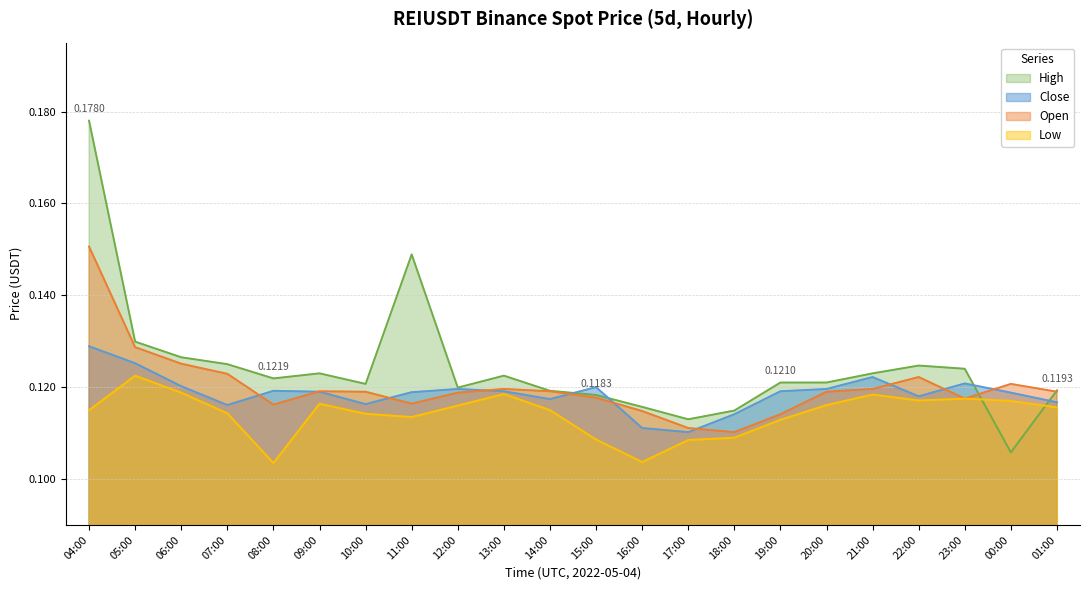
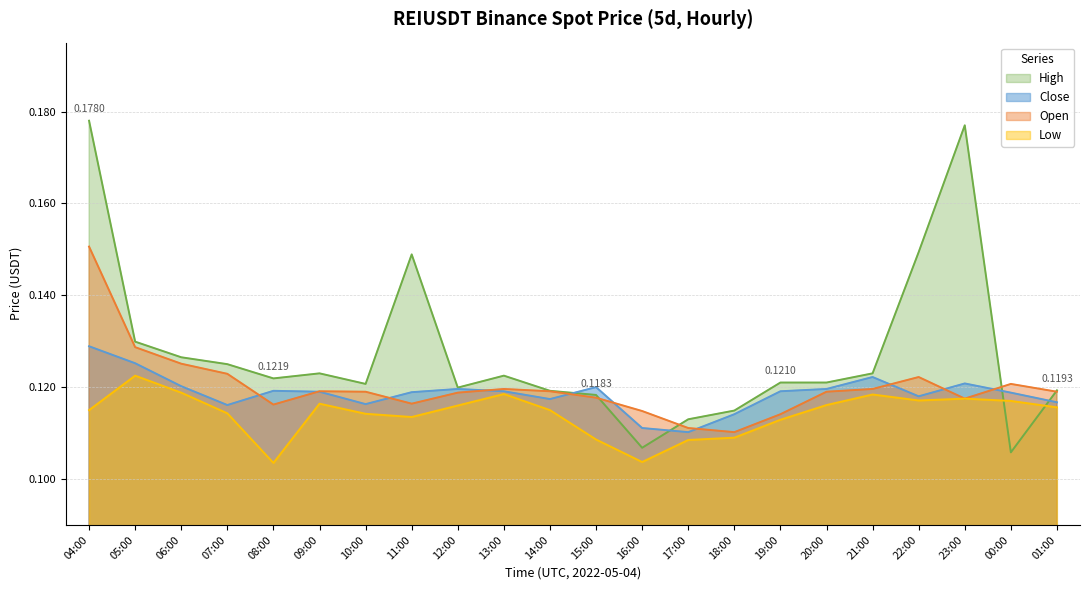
  {
    "High": {
      "05:00": 0.130,
      "06:00": 0.127,
      "07:00": 0.125,
      "09:00": 0.123,
      "10:00": 0.121,
      "11:00": 0.149,
      "13:00": 0.123,
-     "16:00": 0.116,
+     "16:00": 0.107,
      "17:00": 0.113,
      "18:00": 0.115,
      "20:00": 0.121,
      "21:00": 0.123,
-     "22:00": 0.125,
-     "23:00": 0.124,
+     "22:00": 0.149,
+     "23:00": 0.177,
      "00:00": 0.106
    },
    "Close": {
      "04:00": 0.129,
      "05:00": 0.125,
      "06:00": 0.120,
      "07:00": 0.116,
      "08:00": 0.119,
      "10:00": 0.116,
      "11:00": 0.119,
      "14:00": 0.117,
      "16:00": 0.111,
      "17:00": 0.110,
      "18:00": 0.114,
      "19:00": 0.119,
      "20:00": 0.120,
      "21:00": 0.122,
      "22:00": 0.118,
      "23:00": 0.121,
      "00:00": 0.119,
      "01:00": 0.117
    }
  }
